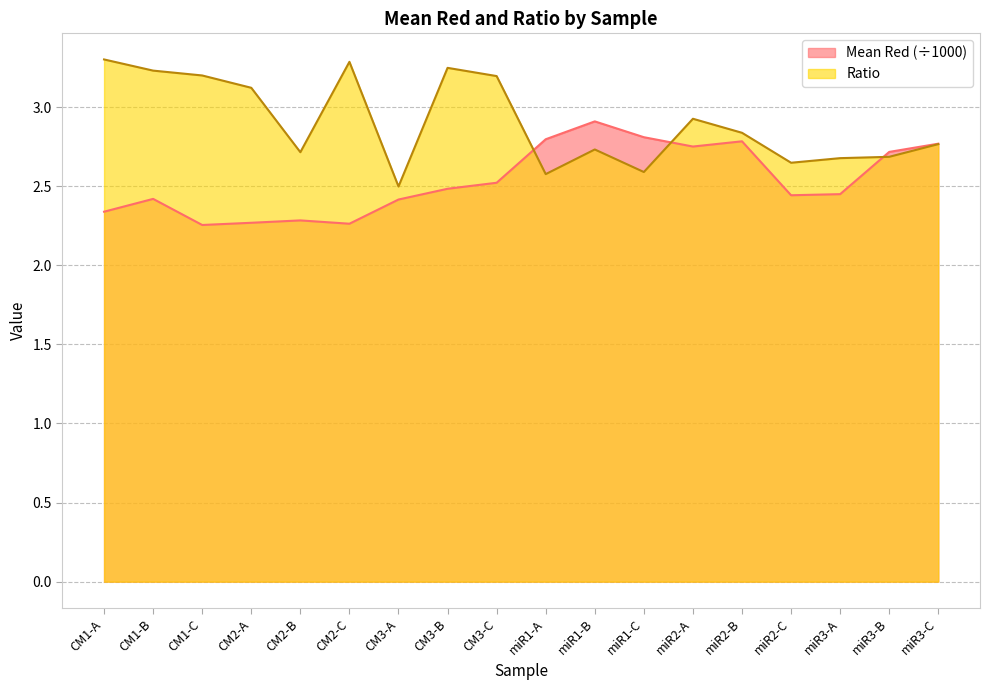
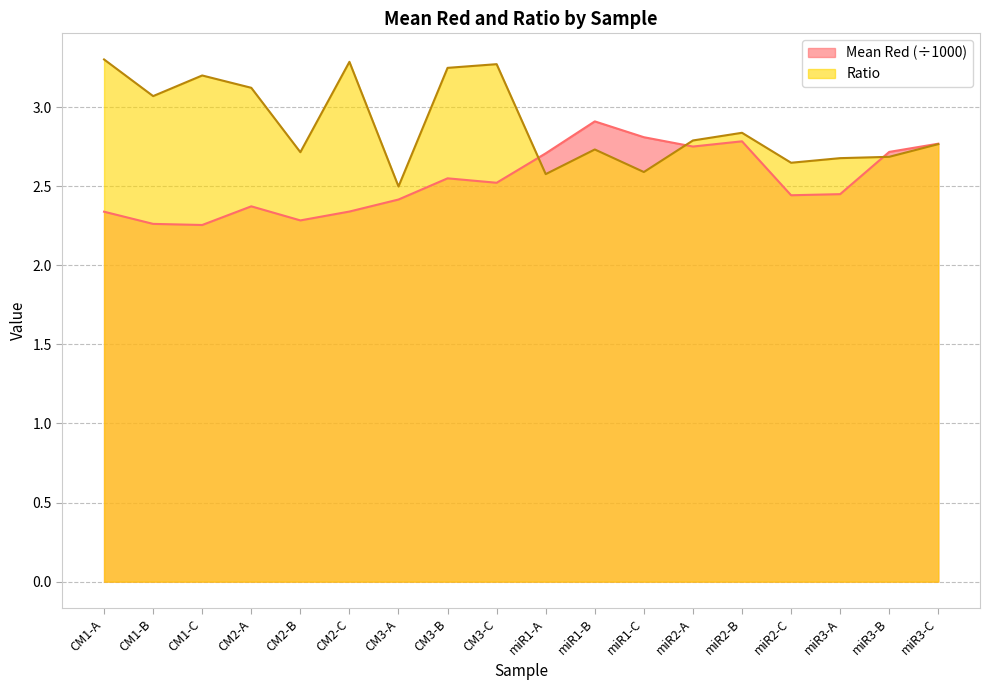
  {
    "Mean Red (÷1000)": {
      "CM1-A": 2.34,
-     "CM1-B": 2.42,
+     "CM1-B": 2.26,
      "CM1-C": 2.26,
-     "CM2-A": 2.27,
+     "CM2-A": 2.37,
      "CM2-B": 2.28,
-     "CM2-C": 2.26,
+     "CM2-C": 2.34,
      "CM3-A": 2.42,
-     "CM3-B": 2.48,
+     "CM3-B": 2.55,
      "CM3-C": 2.52,
-     "miR1-A": 2.80,
+     "miR1-A": 2.71,
      "miR1-B": 2.91,
      "miR1-C": 2.81,
      "miR2-A": 2.75,
      "miR2-B": 2.78,
      "miR2-C": 2.44,
      "miR3-A": 2.45,
      "miR3-B": 2.72
    },
    "Ratio": {
      "CM1-A": 3.30,
-     "CM1-B": 3.23,
+     "CM1-B": 3.07,
      "CM1-C": 3.20,
      "CM2-A": 3.12,
      "CM2-B": 2.72,
      "CM2-C": 3.29,
      "CM3-A": 2.50,
      "CM3-B": 3.25,
-     "CM3-C": 3.20,
+     "CM3-C": 3.27,
      "miR1-A": 2.58,
      "miR1-B": 2.73,
      "miR1-C": 2.59,
-     "miR2-A": 2.93,
+     "miR2-A": 2.79,
      "miR2-B": 2.84,
      "miR2-C": 2.65,
      "miR3-A": 2.68,
      "miR3-B": 2.69
    }
  }
